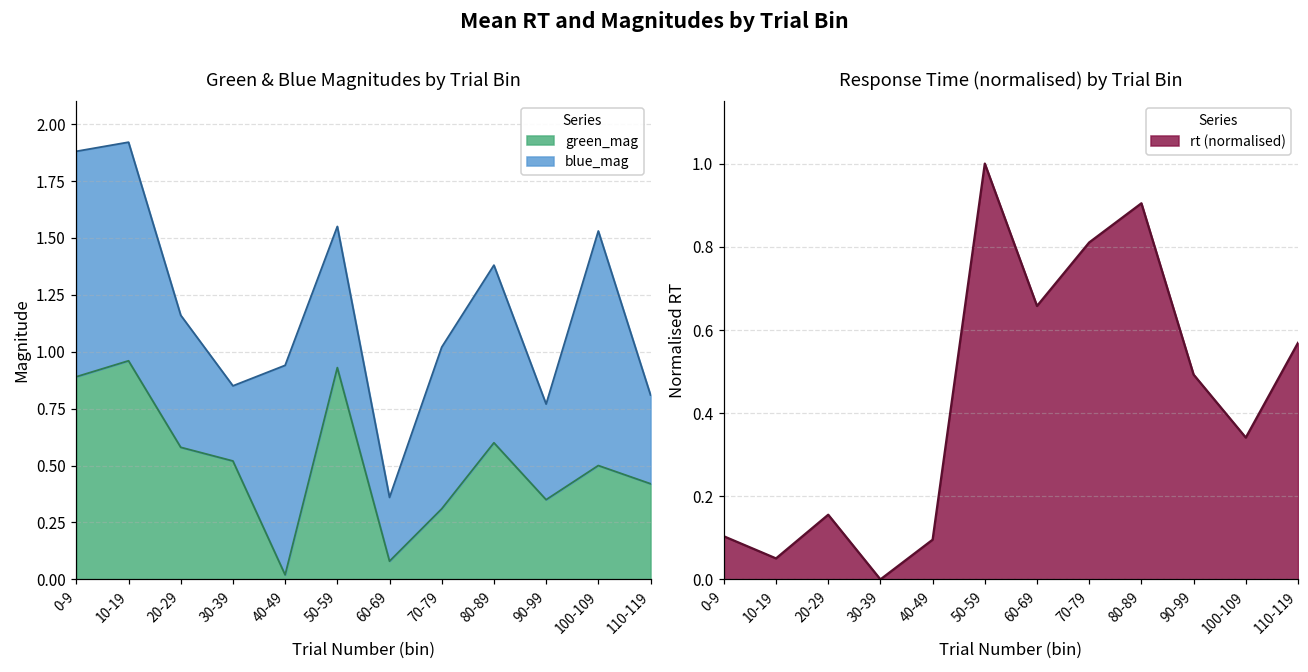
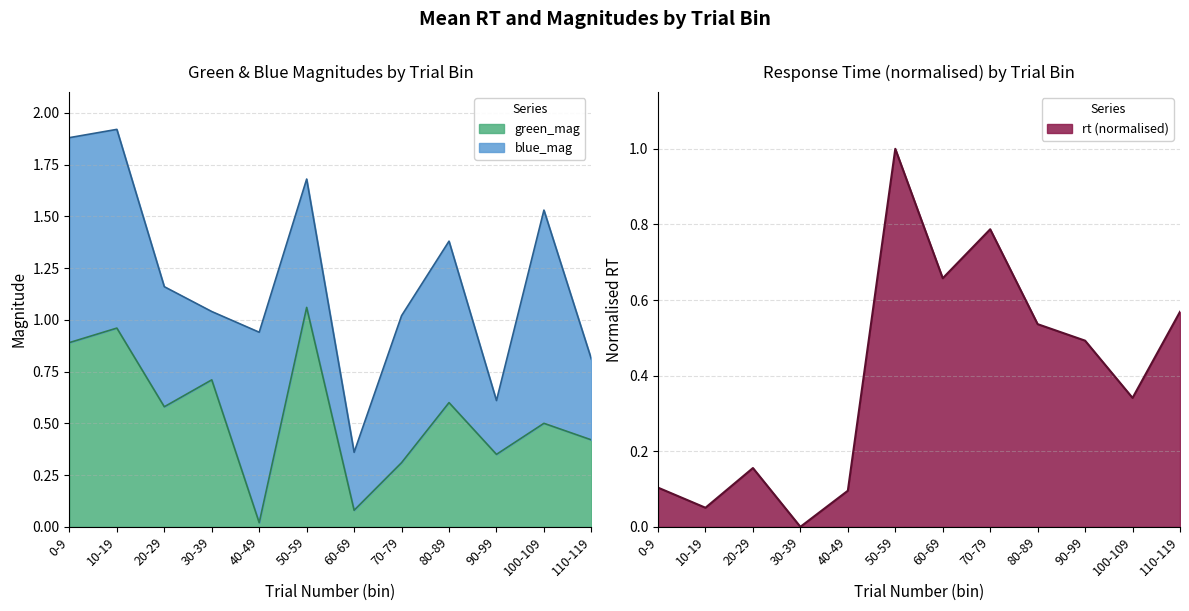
  {
    "Green & Blue Magnitudes by Trial Bin": {
      "green_mag": {
        "0-9": 0.89,
        "10-19": 0.96,
        "20-29": 0.58,
-       "30-39": 0.52,
+       "30-39": 0.71,
        "40-49": 0.02,
-       "50-59": 0.93,
+       "50-59": 1.06,
        "60-69": 0.08,
        "70-79": 0.31,
        "80-89": 0.60,
        "90-99": 0.35,
        "100-109": 0.50,
        "110-119": 0.42
      },
      "blue_mag": {
        "0-9": 0.99,
        "10-19": 0.96,
        "20-29": 0.58,
        "30-39": 0.33,
        "40-49": 0.92,
        "50-59": 0.62,
        "60-69": 0.28,
        "70-79": 0.71,
        "80-89": 0.78,
-       "90-99": 0.42,
+       "90-99": 0.26,
        "100-109": 1.03,
        "110-119": 0.39
      }
    },
    "Response Time (normalised) by Trial Bin": {
      "0-9": 0.10,
      "10-19": 0.05,
      "20-29": 0.16,
      "30-39": 0.00,
      "40-49": 0.10,
      "50-59": 1.00,
      "60-69": 0.66,
-     "70-79": 0.81,
-     "80-89": 0.90,
+     "70-79": 0.79,
+     "80-89": 0.54,
      "90-99": 0.49,
      "100-109": 0.34,
      "110-119": 0.57
    }
  }
